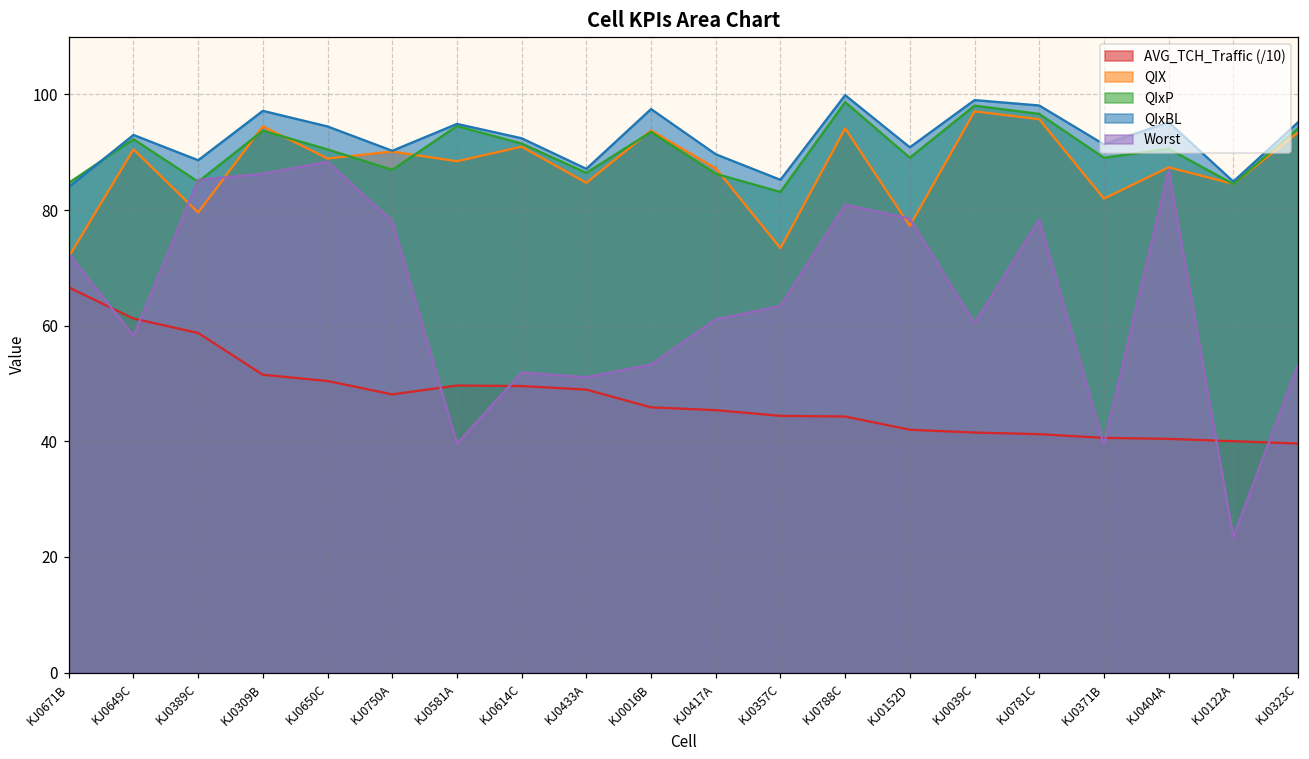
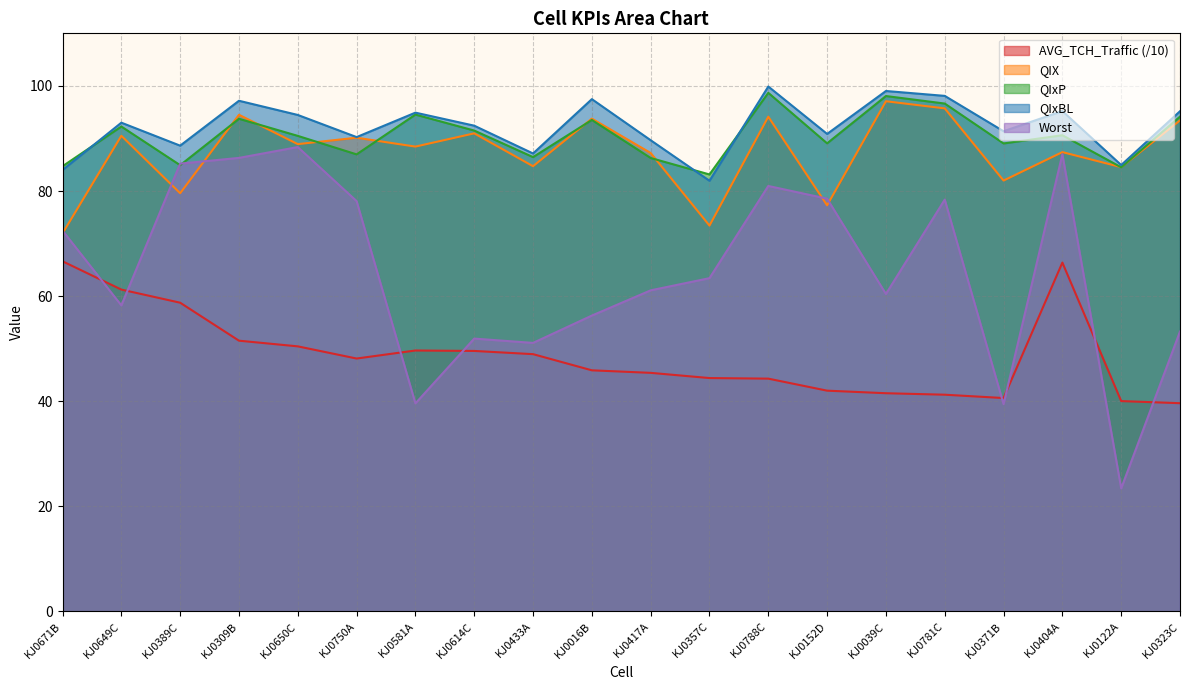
  {
    "AVG_TCH_Traffic (/10)": {
      "KJ0671B": 67,
      "KJ0649C": 61,
      "KJ0389C": 59,
      "KJ0309B": 52,
      "KJ0650C": 50,
      "KJ0750A": 48,
      "KJ0581A": 50,
      "KJ0614C": 50,
      "KJ0433A": 49,
      "KJ0016B": 46,
      "KJ0417A": 45,
      "KJ0357C": 44,
      "KJ0788C": 44,
      "KJ0152D": 42,
      "KJ0039C": 42,
      "KJ0781C": 41,
      "KJ0371B": 41,
-     "KJ0404A": 40,
+     "KJ0404A": 66,
      "KJ0122A": 40,
      "KJ0323C": 40
    },
    "QIX": {
      "KJ0671B": 72,
      "KJ0649C": 91,
      "KJ0389C": 80,
      "KJ0309B": 95,
      "KJ0650C": 89,
      "KJ0581A": 88,
      "KJ0614C": 91,
      "KJ0433A": 85,
      "KJ0417A": 87,
      "KJ0357C": 73,
      "KJ0788C": 94,
      "KJ0152D": 77,
      "KJ0039C": 97,
      "KJ0781C": 96,
      "KJ0371B": 82,
      "KJ0323C": 93
    },
    "QIxP": {
      "KJ0671B": 85,
      "KJ0649C": 92,
      "KJ0309B": 94,
      "KJ0650C": 90,
      "KJ0750A": 87,
      "KJ0614C": 92,
      "KJ0433A": 86,
      "KJ0417A": 86,
      "KJ0357C": 83,
      "KJ0788C": 99,
      "KJ0152D": 89,
      "KJ0039C": 98,
      "KJ0781C": 97,
      "KJ0371B": 89,
      "KJ0323C": 94
    },
    "QIxBL": {
      "KJ0671B": 84,
      "KJ0649C": 93,
      "KJ0389C": 89,
      "KJ0309B": 97,
      "KJ0650C": 94,
      "KJ0614C": 92,
      "KJ0433A": 87,
      "KJ0016B": 97,
      "KJ0417A": 90,
-     "KJ0357C": 85,
+     "KJ0357C": 82,
      "KJ0788C": 100,
      "KJ0152D": 91,
      "KJ0039C": 99,
      "KJ0781C": 98,
      "KJ0323C": 95
    },
    "Worst": {
      "KJ0671B": 72,
      "KJ0649C": 58,
      "KJ0309B": 86,
      "KJ0650C": 88,
      "KJ0750A": 78,
      "KJ0581A": 40,
      "KJ0614C": 52,
      "KJ0433A": 51,
-     "KJ0016B": 53,
+     "KJ0016B": 56,
      "KJ0417A": 61,
      "KJ0357C": 63,
      "KJ0788C": 81,
      "KJ0152D": 79,
      "KJ0039C": 60,
      "KJ0781C": 78,
      "KJ0371B": 39,
      "KJ0122A": 23,
      "KJ0323C": 53
    }
  }
